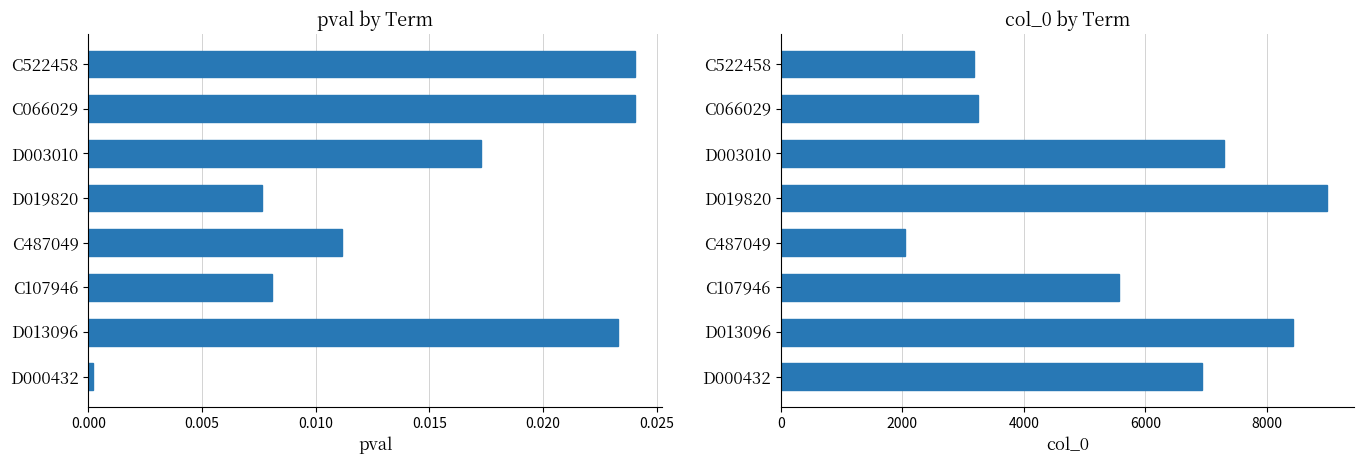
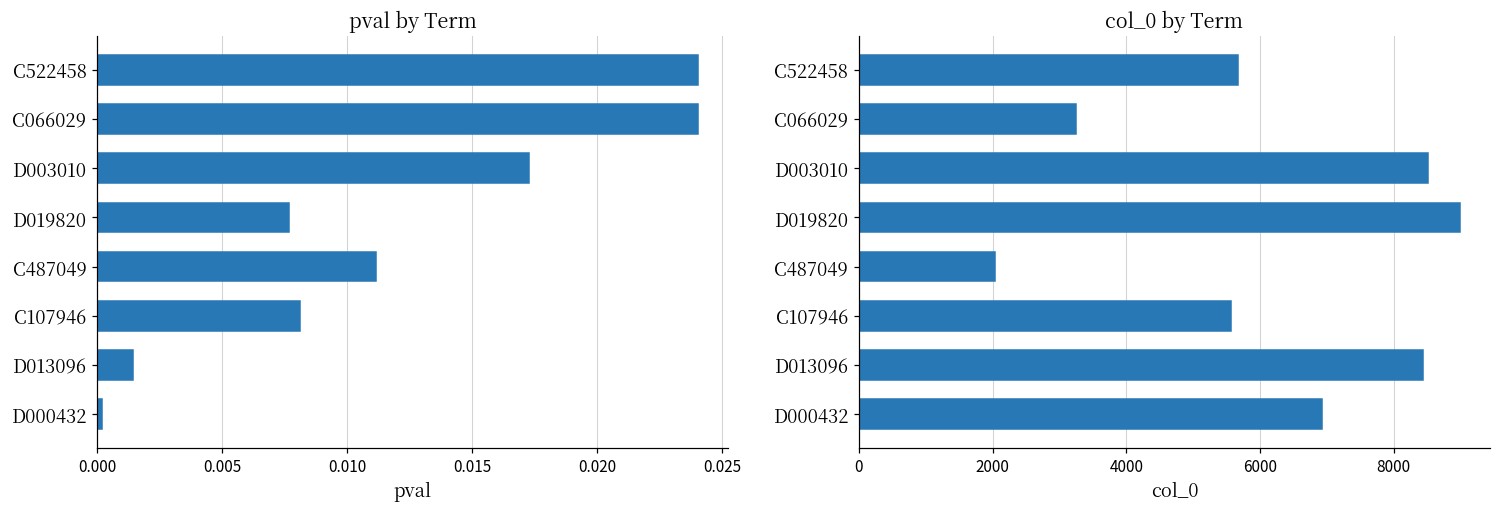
  {
    "pval by Term": {
      "C522458": 0.0240,
      "C066029": 0.0240,
      "D003010": 0.0173,
      "D019820": 0.0077,
      "C487049": 0.0112,
      "C107946": 0.0081,
-     "D013096": 0.0233,
+     "D013096": 0.0014,
      "D000432": 0.0002
    },
    "col_0 by Term": {
-     "C522458": 3200,
+     "C522458": 5700,
      "C066029": 3200,
-     "D003010": 7300,
+     "D003010": 8500,
      "D019820": 9000,
      "C487049": 2000,
      "C107946": 5600,
      "D013096": 8400,
      "D000432": 6900
    }
  }
